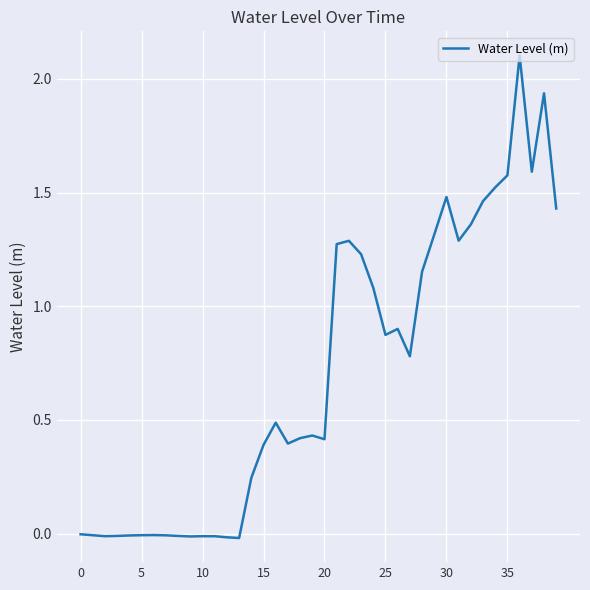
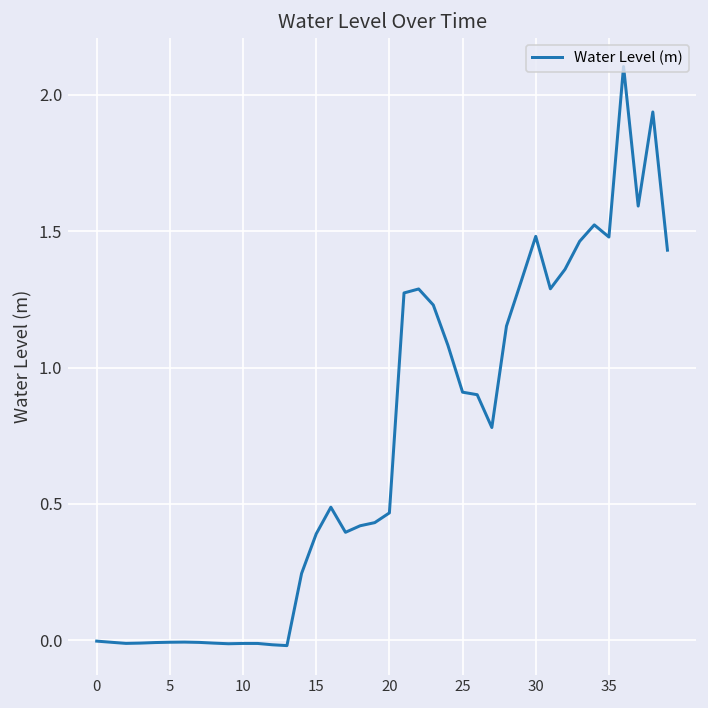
  {
    "0": 0.00,
    "5": -0.01,
    "10": -0.01,
    "15": 0.39,
-   "20": 0.42,
-   "25": 0.87,
+   "20": 0.47,
+   "25": 0.91,
    "30": 1.48,
-   "35": 1.58
+   "35": 1.48
  }
